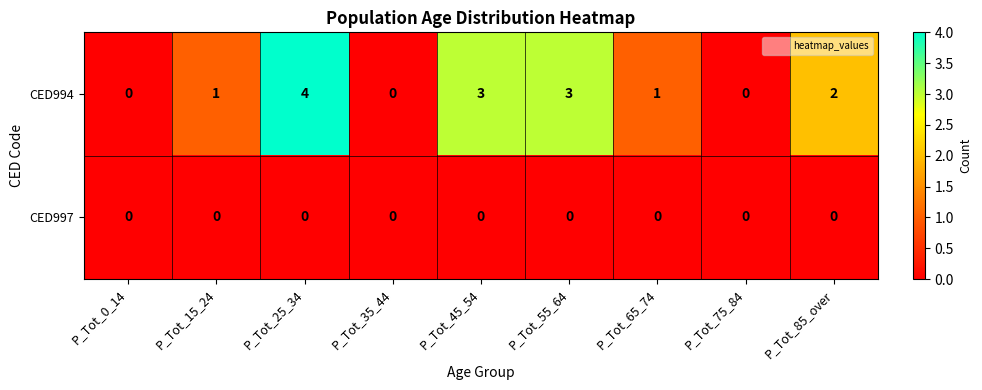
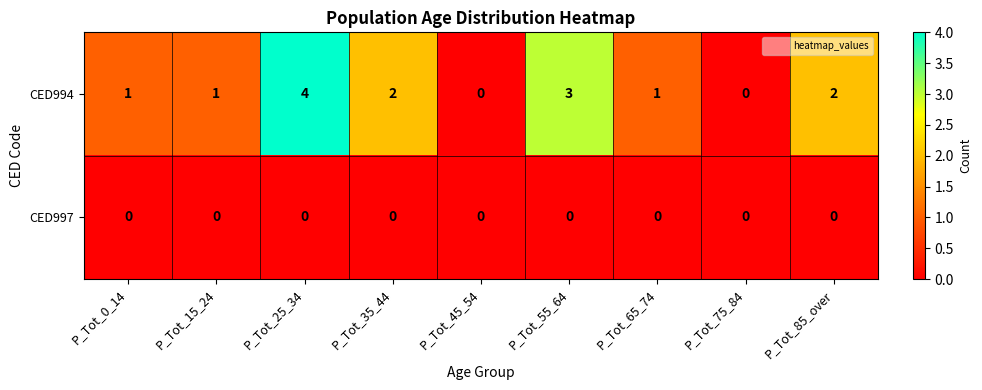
  {
    "CED994": {
-     "P_Tot_0_14": 0,
+     "P_Tot_0_14": 1,
      "P_Tot_15_24": 1,
      "P_Tot_25_34": 4,
-     "P_Tot_35_44": 0,
-     "P_Tot_45_54": 3,
+     "P_Tot_35_44": 2,
+     "P_Tot_45_54": 0,
      "P_Tot_55_64": 3,
      "P_Tot_65_74": 1,
      "P_Tot_75_84": 0,
      "P_Tot_85_over": 2
    },
    "CED997": {
      "P_Tot_0_14": 0,
      "P_Tot_15_24": 0,
      "P_Tot_25_34": 0,
      "P_Tot_35_44": 0,
      "P_Tot_45_54": 0,
      "P_Tot_55_64": 0,
      "P_Tot_65_74": 0,
      "P_Tot_75_84": 0,
      "P_Tot_85_over": 0
    }
  }
